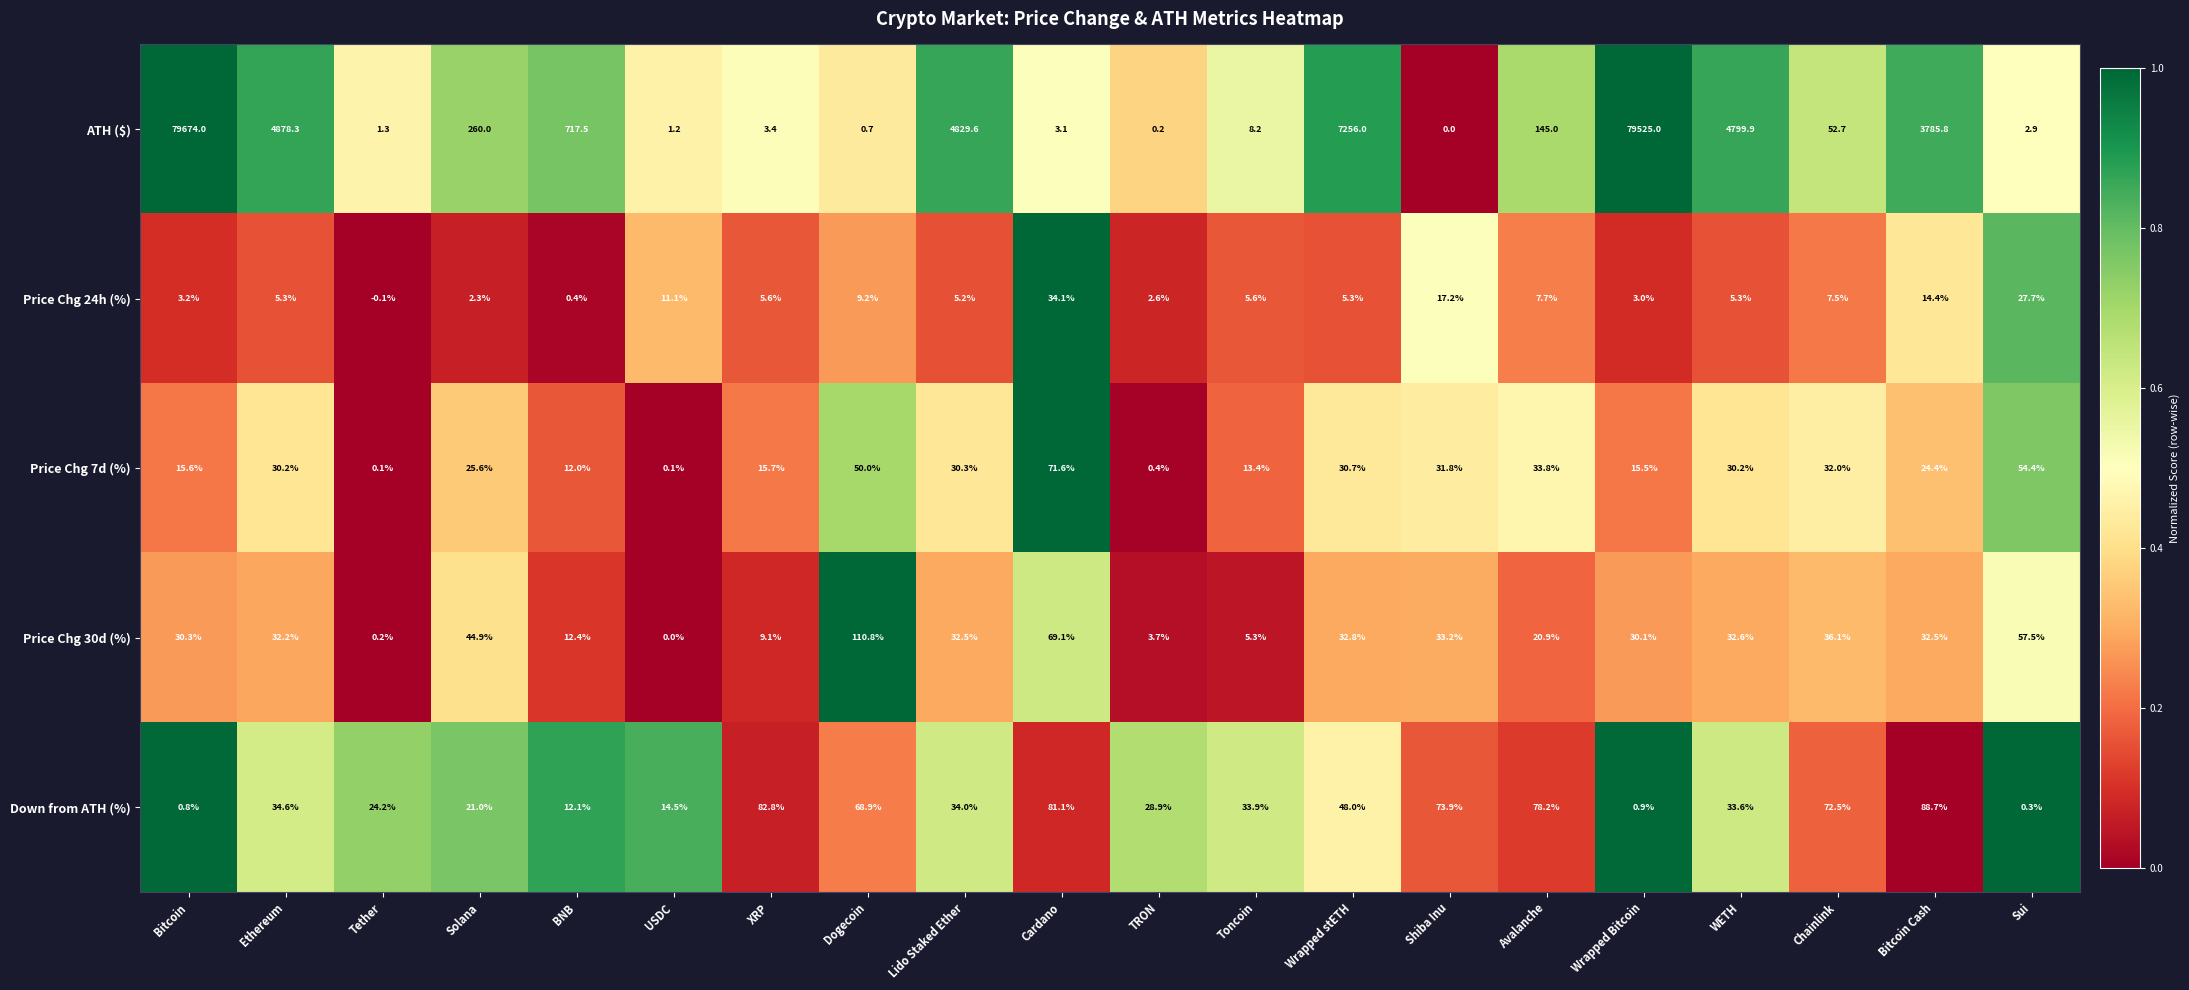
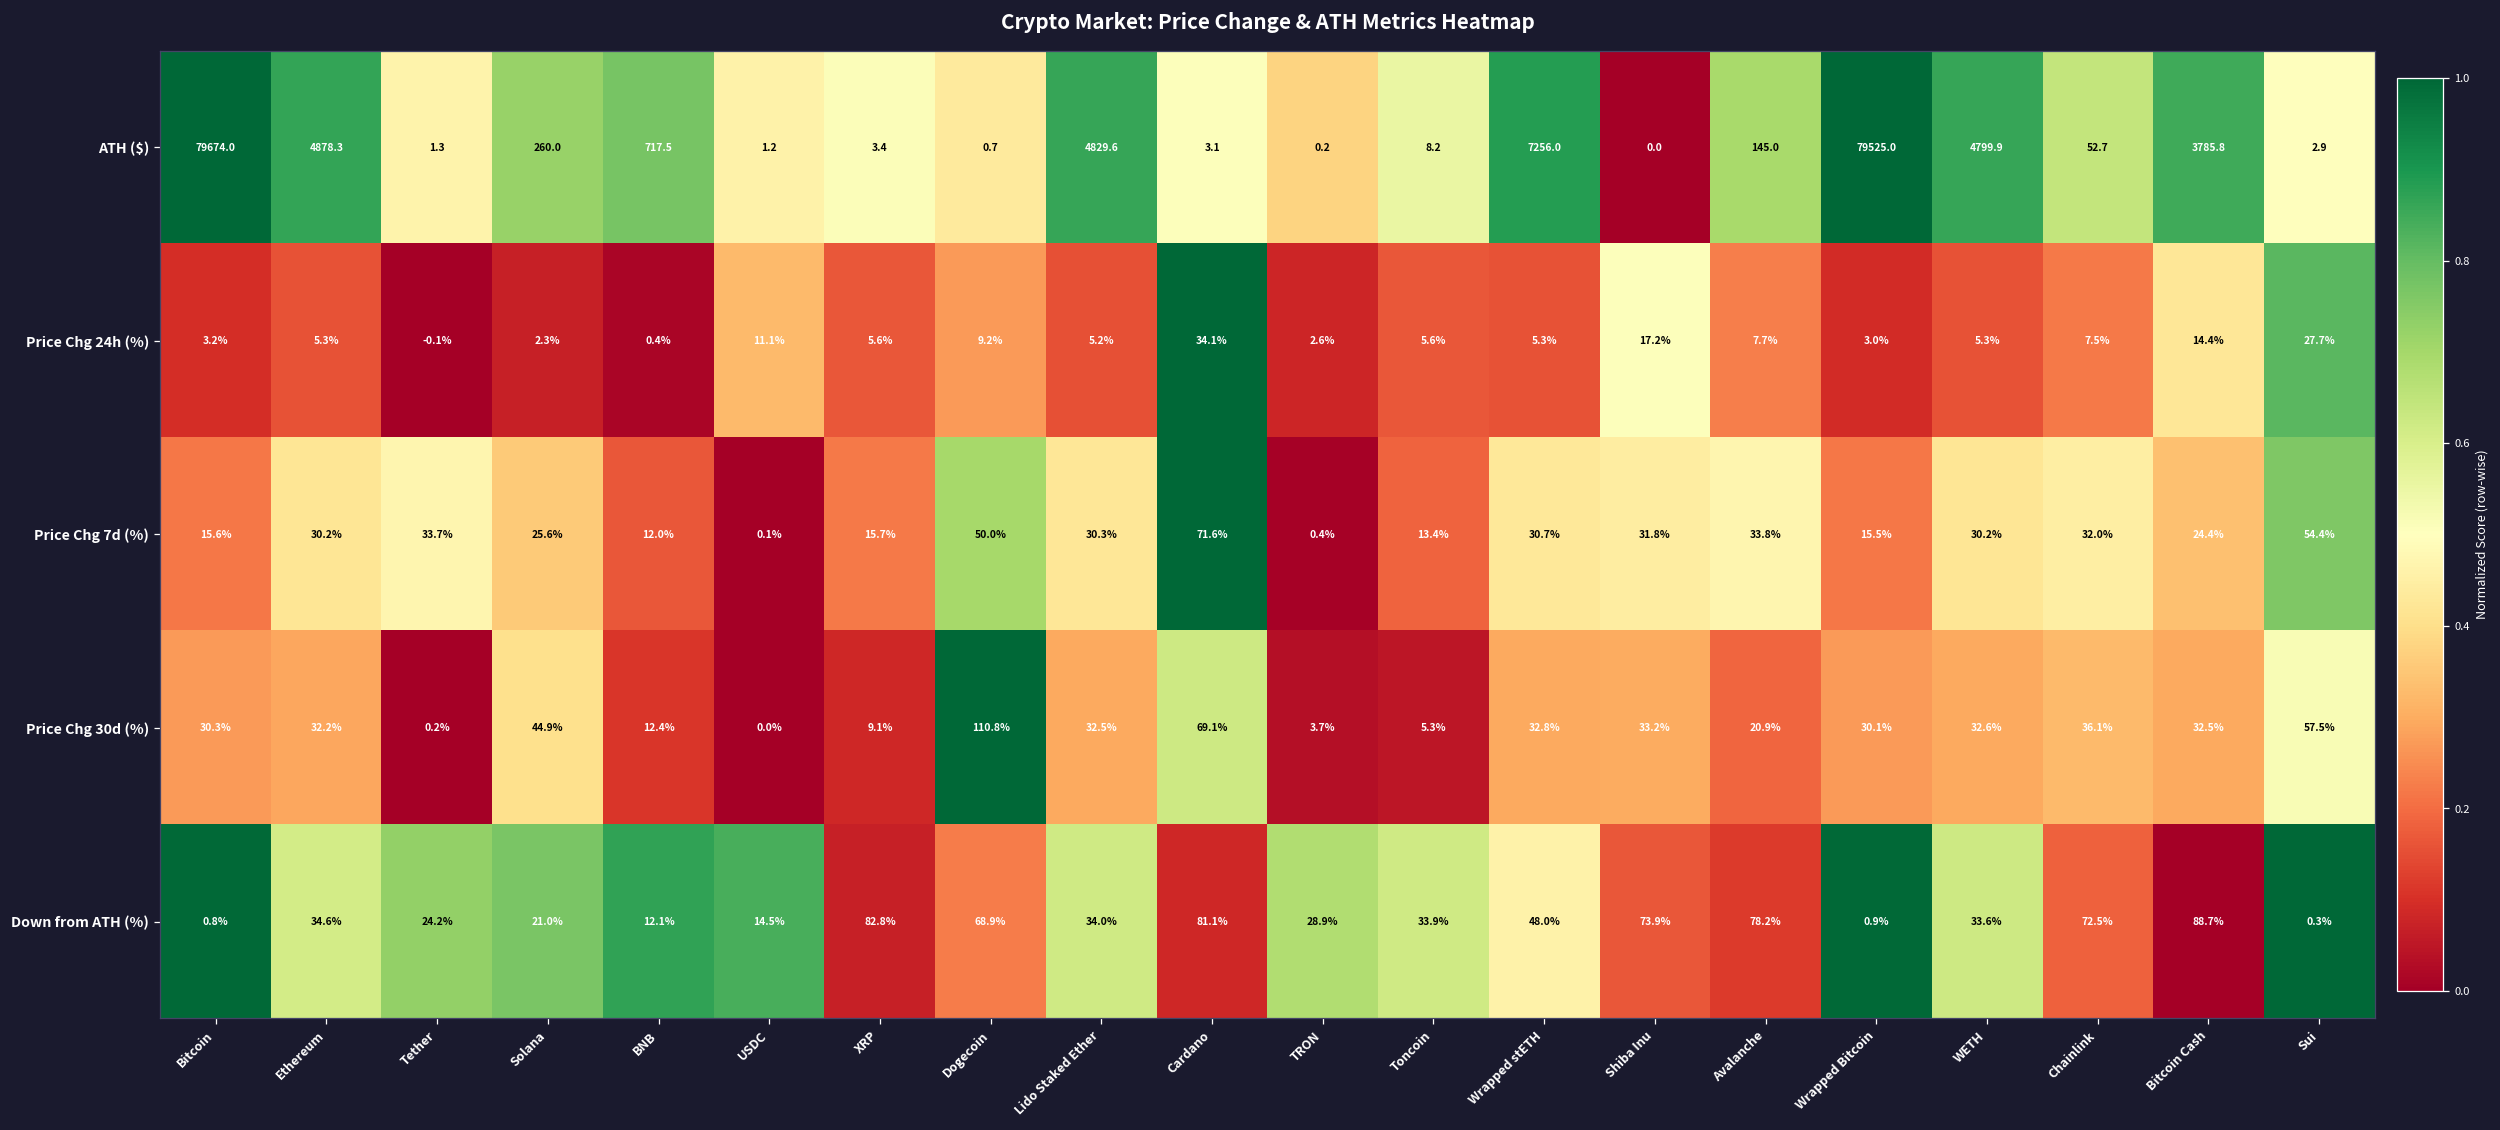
  {
    "ATH ($)": {
      "Bitcoin": "79674.0",
      "Ethereum": "4878.3",
      "Tether": "1.3",
      "Solana": "260.0",
      "BNB": "717.5",
      "USDC": "1.2",
      "XRP": "3.4",
      "Dogecoin": "0.7",
      "Lido Staked Ether": "4829.6",
      "Cardano": "3.1",
      "TRON": "0.2",
      "Toncoin": "8.2",
      "Wrapped stETH": "7256.0",
      "Shiba Inu": "0.0",
      "Avalanche": "145.0",
      "Wrapped Bitcoin": "79525.0",
      "WETH": "4799.9",
      "Chainlink": "52.7",
      "Bitcoin Cash": "3785.8",
      "Sui": "2.9"
    },
    "Price Chg 24h (%)": {
      "Bitcoin": "3.2%",
      "Ethereum": "5.3%",
      "Tether": "-0.1%",
      "Solana": "2.3%",
      "BNB": "0.4%",
      "USDC": "11.1%",
      "XRP": "5.6%",
      "Dogecoin": "9.2%",
      "Lido Staked Ether": "5.2%",
      "Cardano": "34.1%",
      "TRON": "2.6%",
      "Toncoin": "5.6%",
      "Wrapped stETH": "5.3%",
      "Shiba Inu": "17.2%",
      "Avalanche": "7.7%",
      "Wrapped Bitcoin": "3.0%",
      "WETH": "5.3%",
      "Chainlink": "7.5%",
      "Bitcoin Cash": "14.4%",
      "Sui": "27.7%"
    },
    "Price Chg 7d (%)": {
      "Bitcoin": "15.6%",
      "Ethereum": "30.2%",
-     "Tether": "0.1%",
+     "Tether": "33.7%",
      "Solana": "25.6%",
      "BNB": "12.0%",
      "USDC": "0.1%",
      "XRP": "15.7%",
      "Dogecoin": "50.0%",
      "Lido Staked Ether": "30.3%",
      "Cardano": "71.6%",
      "TRON": "0.4%",
      "Toncoin": "13.4%",
      "Wrapped stETH": "30.7%",
      "Shiba Inu": "31.8%",
      "Avalanche": "33.8%",
      "Wrapped Bitcoin": "15.5%",
      "WETH": "30.2%",
      "Chainlink": "32.0%",
      "Bitcoin Cash": "24.4%",
      "Sui": "54.4%"
    },
    "Price Chg 30d (%)": {
      "Bitcoin": "30.3%",
      "Ethereum": "32.2%",
      "Tether": "0.2%",
      "Solana": "44.9%",
      "BNB": "12.4%",
      "USDC": "0.0%",
      "XRP": "9.1%",
      "Dogecoin": "110.8%",
      "Lido Staked Ether": "32.5%",
      "Cardano": "69.1%",
      "TRON": "3.7%",
      "Toncoin": "5.3%",
      "Wrapped stETH": "32.8%",
      "Shiba Inu": "33.2%",
      "Avalanche": "20.9%",
      "Wrapped Bitcoin": "30.1%",
      "WETH": "32.6%",
      "Chainlink": "36.1%",
      "Bitcoin Cash": "32.5%",
      "Sui": "57.5%"
    },
    "Down from ATH (%)": {
      "Bitcoin": "0.8%",
      "Ethereum": "34.6%",
      "Tether": "24.2%",
      "Solana": "21.0%",
      "BNB": "12.1%",
      "USDC": "14.5%",
      "XRP": "82.8%",
      "Dogecoin": "68.9%",
      "Lido Staked Ether": "34.0%",
      "Cardano": "81.1%",
      "TRON": "28.9%",
      "Toncoin": "33.9%",
      "Wrapped stETH": "48.0%",
      "Shiba Inu": "73.9%",
      "Avalanche": "78.2%",
      "Wrapped Bitcoin": "0.9%",
      "WETH": "33.6%",
      "Chainlink": "72.5%",
      "Bitcoin Cash": "88.7%",
      "Sui": "0.3%"
    }
  }
